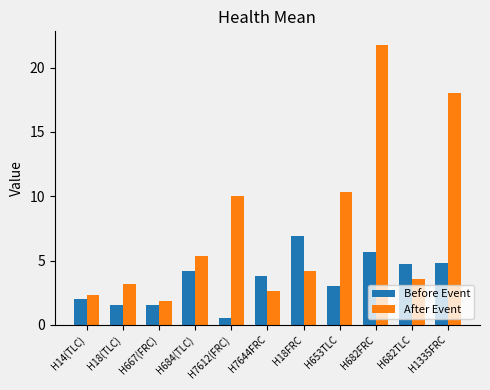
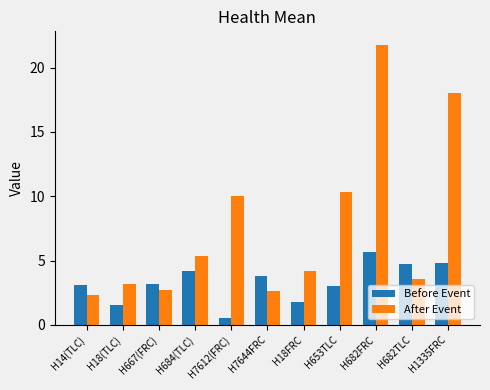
  {
    "Before Event": {
-     "H14(TLC)": 2.0,
+     "H14(TLC)": 3.1,
      "H18(TLC)": 1.6,
-     "H667(FRC)": 1.5,
+     "H667(FRC)": 3.2,
      "H684(TLC)": 4.2,
      "H7612(FRC)": 0.6,
      "H7644FRC": 3.8,
-     "H18FRC": 6.9,
+     "H18FRC": 1.8,
      "H653TLC": 3.0,
      "H682FRC": 5.7,
      "H682TLC": 4.7,
      "H1335FRC": 4.8
    },
    "After Event": {
      "H14(TLC)": 2.3,
      "H18(TLC)": 3.2,
-     "H667(FRC)": 1.9,
+     "H667(FRC)": 2.7,
      "H684(TLC)": 5.3,
      "H7612(FRC)": 10.0,
      "H7644FRC": 2.6,
      "H18FRC": 4.2,
      "H653TLC": 10.3,
      "H682FRC": 21.7,
      "H682TLC": 3.6,
      "H1335FRC": 18.0
    }
  }
